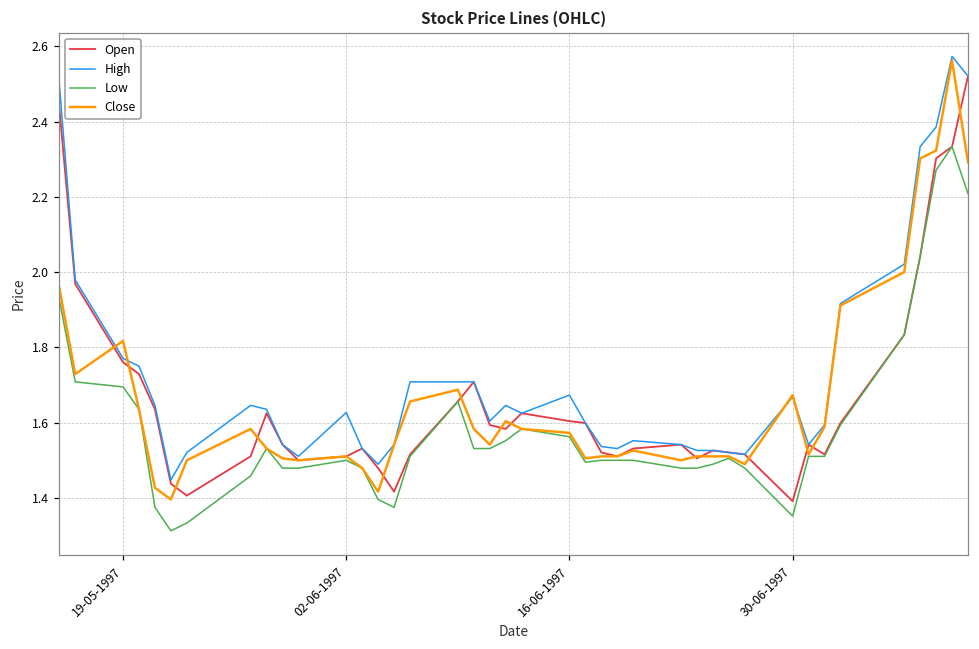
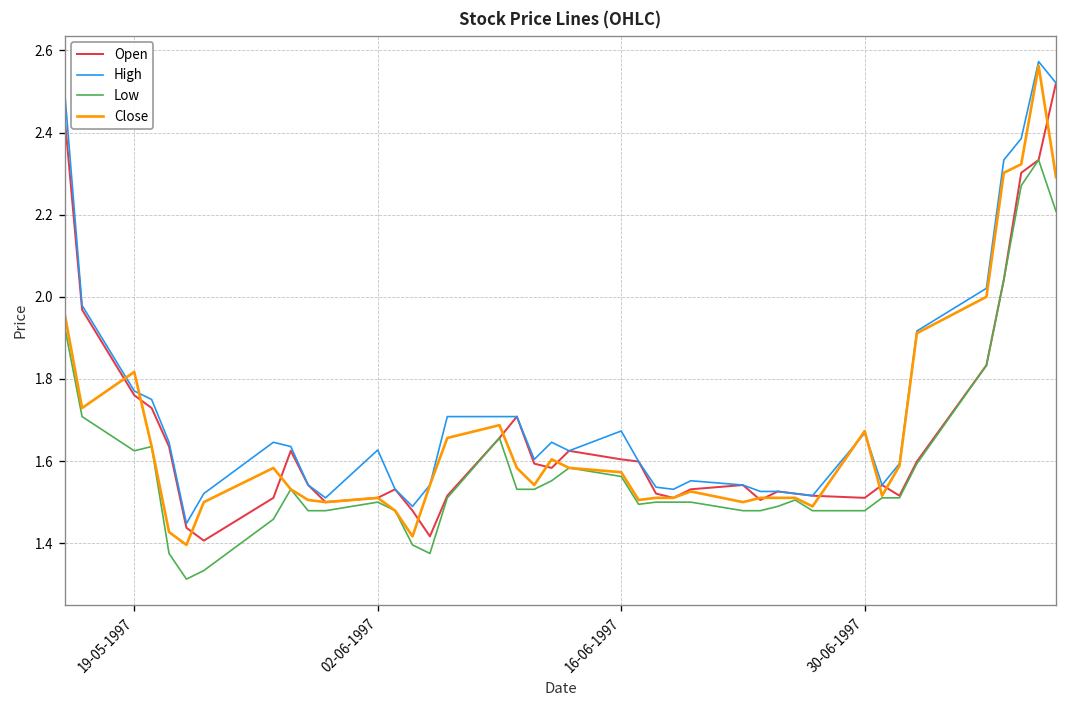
  {
    "Open": {
      "19-05-1997": 1.76,
      "16-06-1997": 1.60,
-     "30-06-1997": 1.39
+     "30-06-1997": 1.51
    },
    "High": {
      "19-05-1997": 1.77,
      "02-06-1997": 1.63,
      "16-06-1997": 1.67
    },
    "Low": {
-     "19-05-1997": 1.70,
+     "19-05-1997": 1.63,
      "02-06-1997": 1.50,
      "16-06-1997": 1.56,
-     "30-06-1997": 1.35
+     "30-06-1997": 1.48
    },
    "Close": {
      "19-05-1997": 1.82,
      "16-06-1997": 1.57
    }
  }
